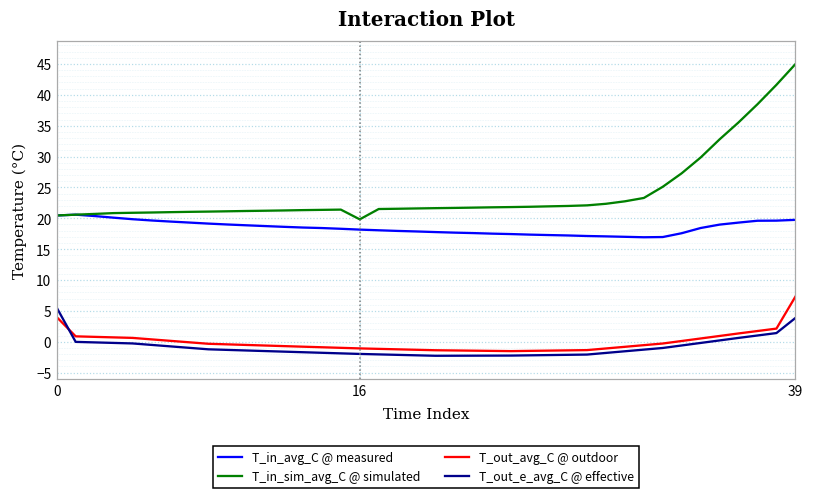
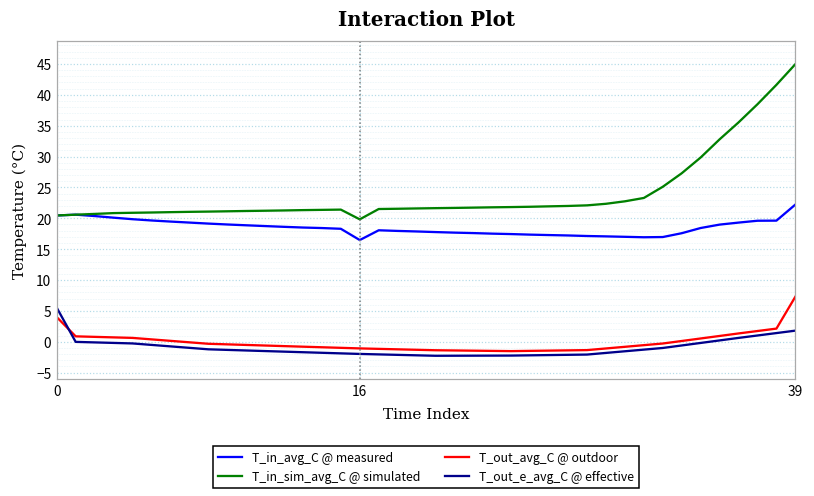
  {
    "T_in_avg_C @ measured": {
-     "16": 18,
-     "39": 20
+     "16": 16,
+     "39": 22
    },
    "T_in_sim_avg_C @ simulated": {
      "16": 20,
      "39": 45
    },
    "T_out_avg_C @ outdoor": {
      "0": 4,
      "16": -1,
      "39": 7
    },
    "T_out_e_avg_C @ effective": {
      "0": 6,
      "16": -2,
-     "39": 4
+     "39": 2
    }
  }
